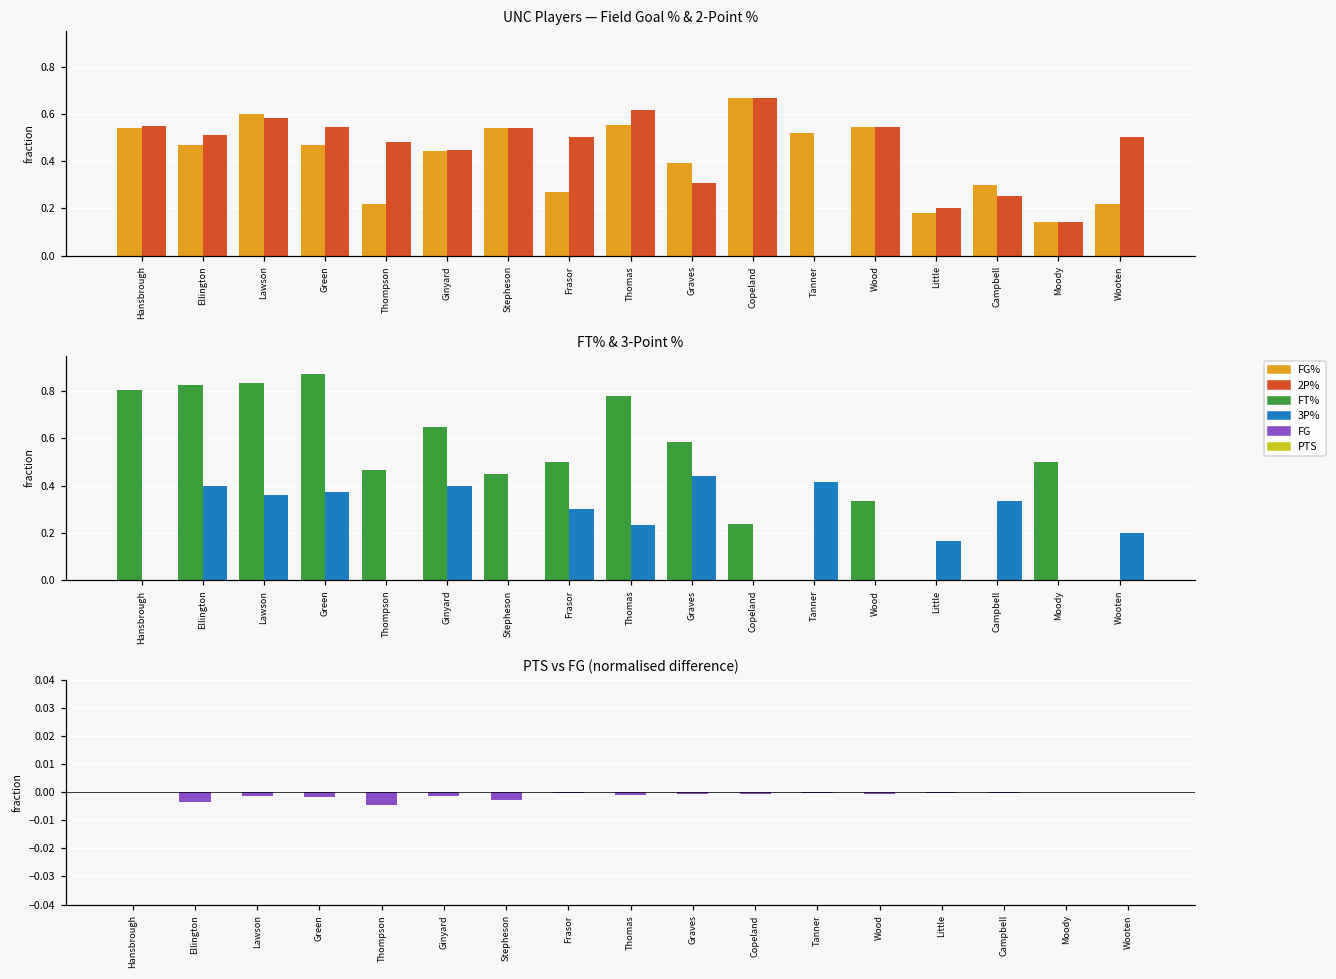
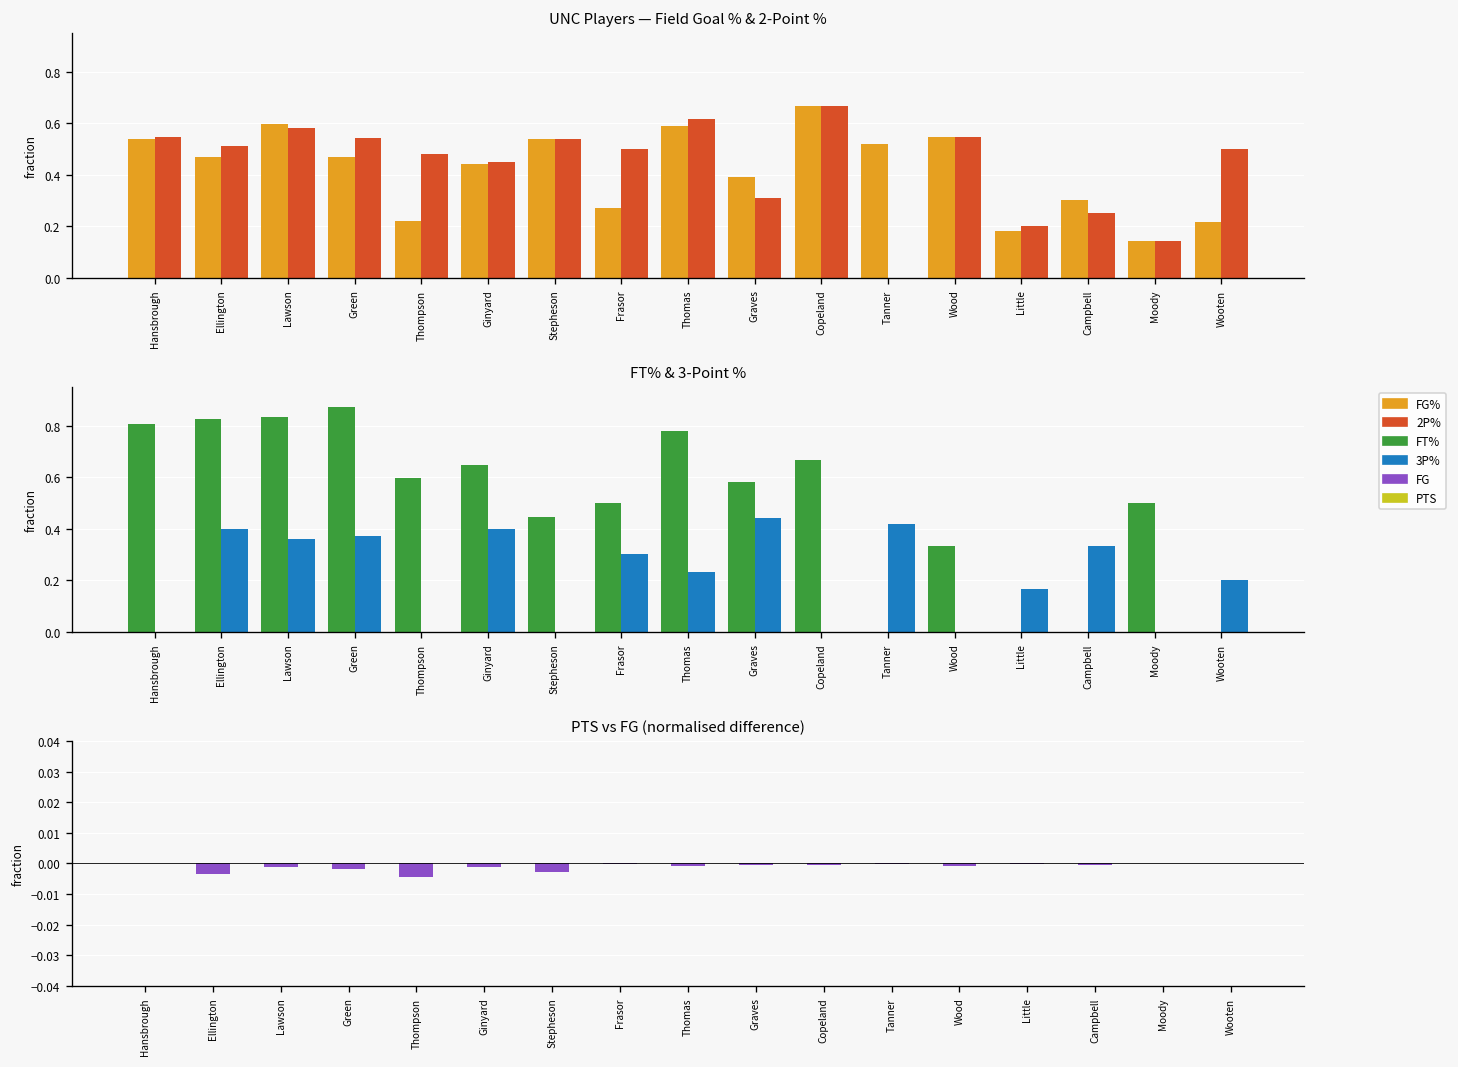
  {
    "UNC Players — Field Goal % & 2-Point %": {
      "FG%": {
        "Hansbrough": 0.54,
        "Ellington": 0.47,
        "Lawson": 0.60,
        "Green": 0.47,
        "Thompson": 0.22,
        "Ginyard": 0.44,
        "Stepheson": 0.54,
        "Frasor": 0.27,
-       "Thomas": 0.55,
+       "Thomas": 0.59,
        "Graves": 0.39,
        "Copeland": 0.67,
        "Tanner": 0.52,
        "Wood": 0.55,
        "Little": 0.18,
        "Campbell": 0.30,
        "Moody": 0.14,
        "Wooten": 0.22
      },
      "2P%": {
        "Hansbrough": 0.55,
        "Ellington": 0.51,
        "Lawson": 0.58,
        "Green": 0.54,
        "Thompson": 0.48,
        "Ginyard": 0.45,
        "Stepheson": 0.54,
        "Frasor": 0.50,
        "Thomas": 0.62,
        "Graves": 0.31,
        "Copeland": 0.67,
        "Tanner": 0.00,
        "Wood": 0.55,
        "Little": 0.20,
        "Campbell": 0.25,
        "Moody": 0.14,
        "Wooten": 0.50
      }
    },
    "FT% & 3-Point %": {
      "FT%": {
        "Hansbrough": 0.81,
        "Ellington": 0.83,
        "Lawson": 0.84,
        "Green": 0.87,
-       "Thompson": 0.47,
+       "Thompson": 0.60,
        "Ginyard": 0.65,
        "Stepheson": 0.45,
        "Frasor": 0.50,
        "Thomas": 0.78,
        "Graves": 0.58,
-       "Copeland": 0.24,
+       "Copeland": 0.67,
        "Tanner": 0.00,
        "Wood": 0.33,
        "Little": 0.00,
        "Campbell": 0.00,
        "Moody": 0.50,
        "Wooten": 0.00
      },
      "3P%": {
        "Hansbrough": 0.00,
        "Ellington": 0.40,
        "Lawson": 0.36,
        "Green": 0.37,
        "Thompson": 0.00,
        "Ginyard": 0.40,
        "Stepheson": 0.00,
        "Frasor": 0.30,
        "Thomas": 0.23,
        "Graves": 0.44,
        "Copeland": 0.00,
        "Tanner": 0.42,
        "Wood": 0.00,
        "Little": 0.17,
        "Campbell": 0.33,
        "Moody": 0.00,
        "Wooten": 0.20
      }
    },
    "PTS vs FG (normalised difference)": {
      "PTS": {
        "Hansbrough": 0.000,
        "Ellington": 0.000,
        "Lawson": 0.000,
        "Green": 0.000,
        "Thompson": 0.000,
        "Ginyard": 0.000,
        "Stepheson": 0.000,
        "Frasor": 0.000,
        "Thomas": 0.000,
        "Graves": 0.000,
        "Copeland": 0.000,
        "Tanner": 0.000,
        "Wood": 0.000,
        "Little": 0.000,
        "Campbell": 0.000,
        "Moody": 0.000,
        "Wooten": 0.000
      },
      "FG": {
        "Hansbrough": 0.000,
        "Ellington": -0.004,
        "Lawson": -0.001,
        "Green": -0.002,
        "Thompson": -0.005,
        "Ginyard": -0.001,
        "Stepheson": -0.003,
        "Thomas": -0.001
      }
    }
  }
